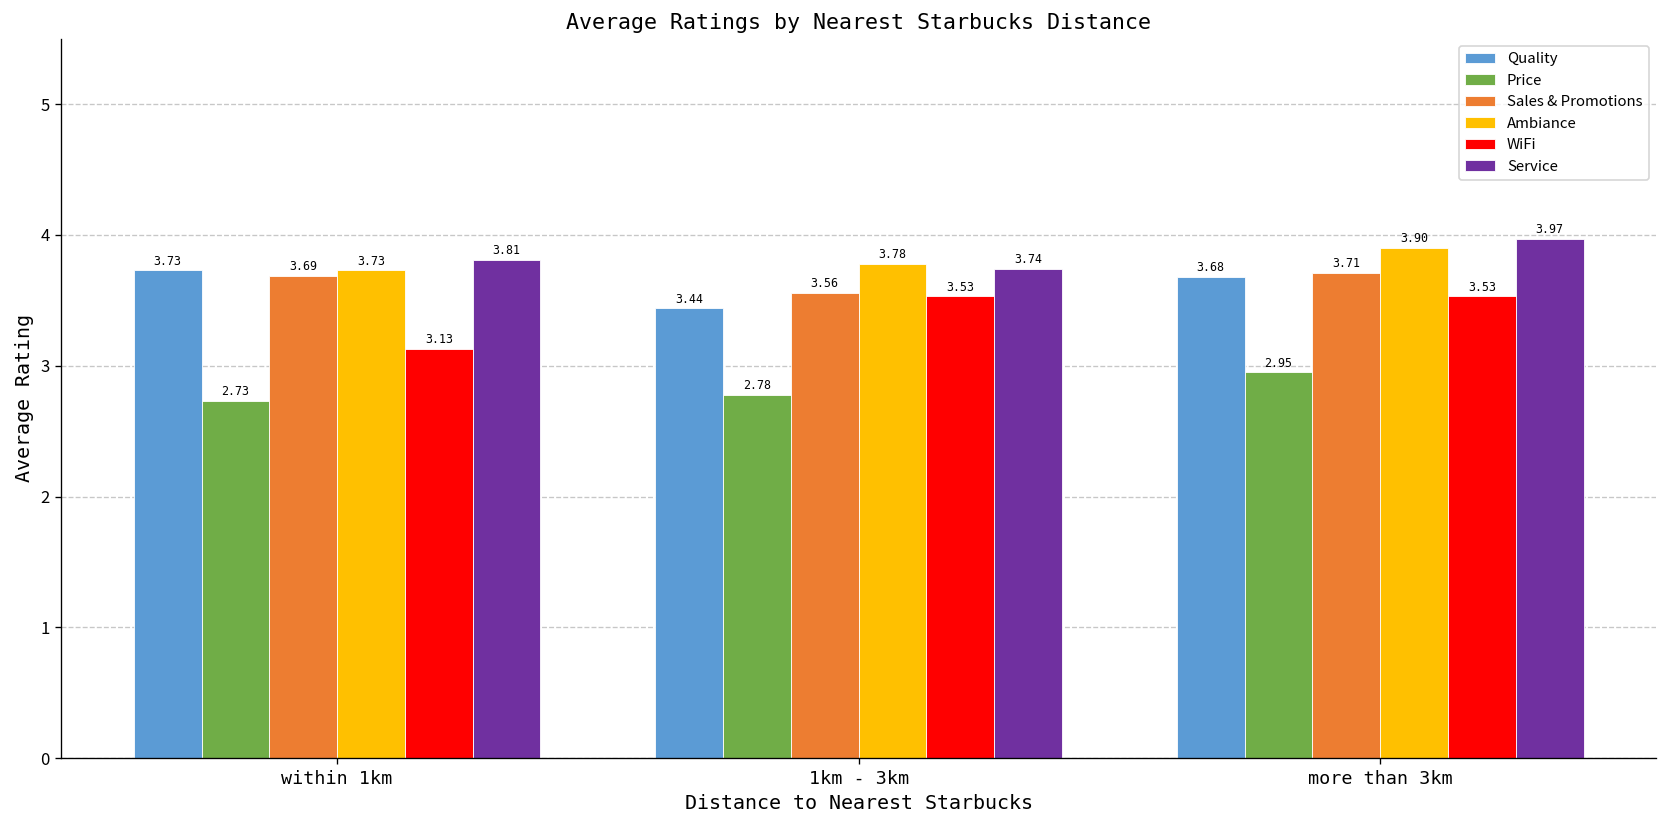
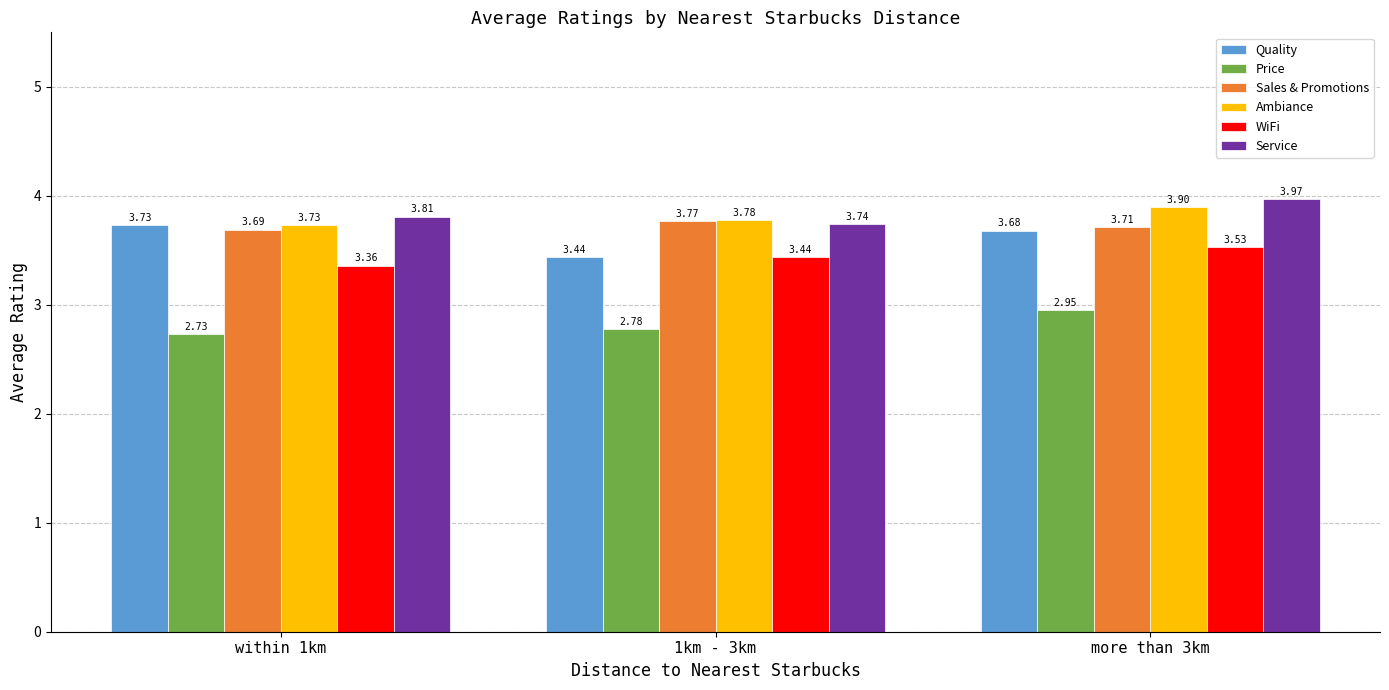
  {
    "Quality": {
      "within 1km": 3.73,
      "1km - 3km": 3.44,
      "more than 3km": 3.68
    },
    "Price": {
      "within 1km": 2.73,
      "1km - 3km": 2.78,
      "more than 3km": 2.95
    },
    "Sales & Promotions": {
      "within 1km": 3.69,
-     "1km - 3km": 3.56,
+     "1km - 3km": 3.77,
      "more than 3km": 3.71
    },
    "Ambiance": {
      "within 1km": 3.73,
      "1km - 3km": 3.78,
      "more than 3km": 3.90
    },
    "WiFi": {
-     "within 1km": 3.13,
-     "1km - 3km": 3.53,
+     "within 1km": 3.36,
+     "1km - 3km": 3.44,
      "more than 3km": 3.53
    },
    "Service": {
      "within 1km": 3.81,
      "1km - 3km": 3.74,
      "more than 3km": 3.97
    }
  }
